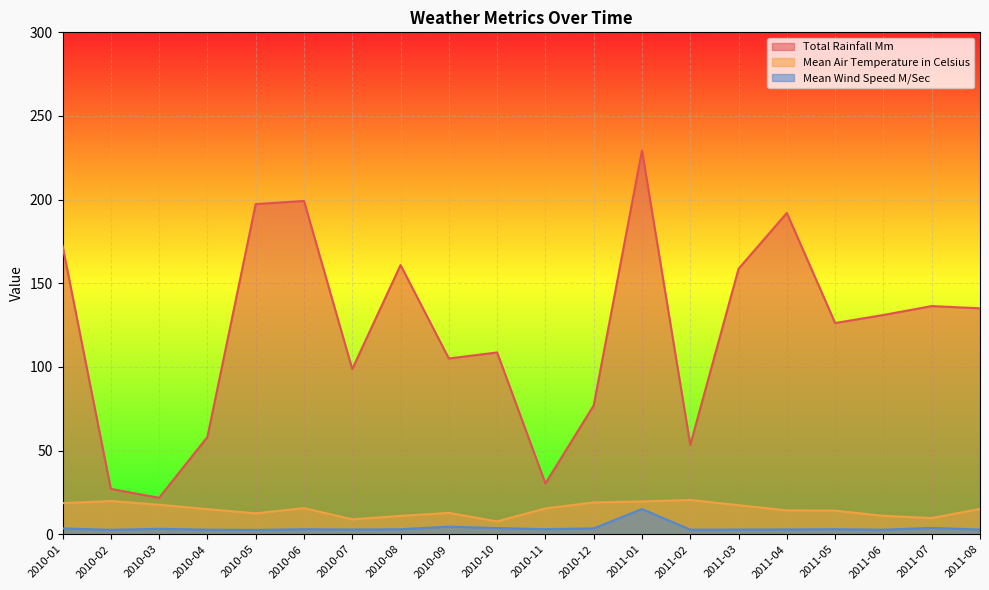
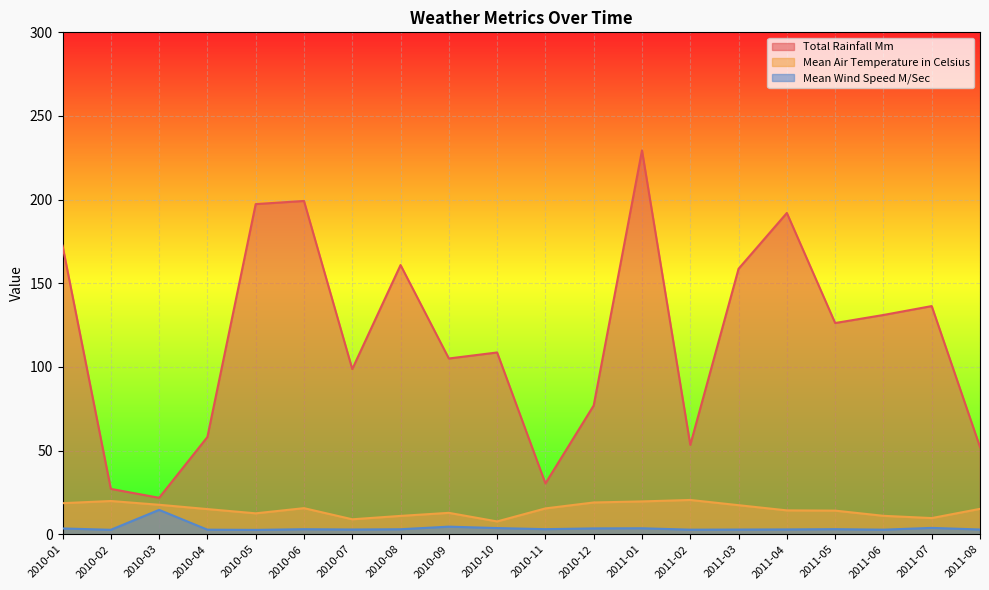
  {
    "Total Rainfall Mm": {
      "2010-01": 173,
      "2010-02": 27,
      "2010-03": 22,
      "2010-04": 58,
      "2010-05": 197,
      "2010-06": 199,
      "2010-07": 99,
      "2010-08": 161,
      "2010-09": 105,
      "2010-10": 109,
      "2010-11": 30,
      "2010-12": 77,
      "2011-01": 229,
      "2011-02": 53,
      "2011-03": 159,
      "2011-04": 192,
      "2011-05": 126,
      "2011-06": 131,
      "2011-07": 136,
-     "2011-08": 135
+     "2011-08": 52
    },
    "Mean Air Temperature in Celsius": {
      "2010-01": 19,
      "2010-02": 20,
      "2010-03": 18,
      "2010-04": 15,
      "2010-05": 13,
      "2010-06": 16,
      "2010-07": 9,
      "2010-08": 11,
      "2010-09": 13,
      "2010-10": 8,
      "2010-11": 15,
      "2010-12": 19,
      "2011-01": 20,
      "2011-02": 21,
      "2011-03": 17,
      "2011-04": 14,
      "2011-05": 14,
      "2011-06": 11,
      "2011-07": 10,
      "2011-08": 15
    },
    "Mean Wind Speed M/Sec": {
      "2010-01": 4,
      "2010-02": 3,
-     "2010-03": 3,
+     "2010-03": 15,
      "2010-04": 3,
      "2010-05": 3,
      "2010-06": 3,
      "2010-07": 3,
      "2010-08": 3,
      "2010-09": 5,
      "2010-10": 4,
      "2010-11": 3,
      "2010-12": 4,
-     "2011-01": 15,
+     "2011-01": 4,
      "2011-02": 3,
      "2011-03": 3,
      "2011-04": 3,
      "2011-05": 3,
      "2011-06": 3,
      "2011-07": 4,
      "2011-08": 3
    }
  }
